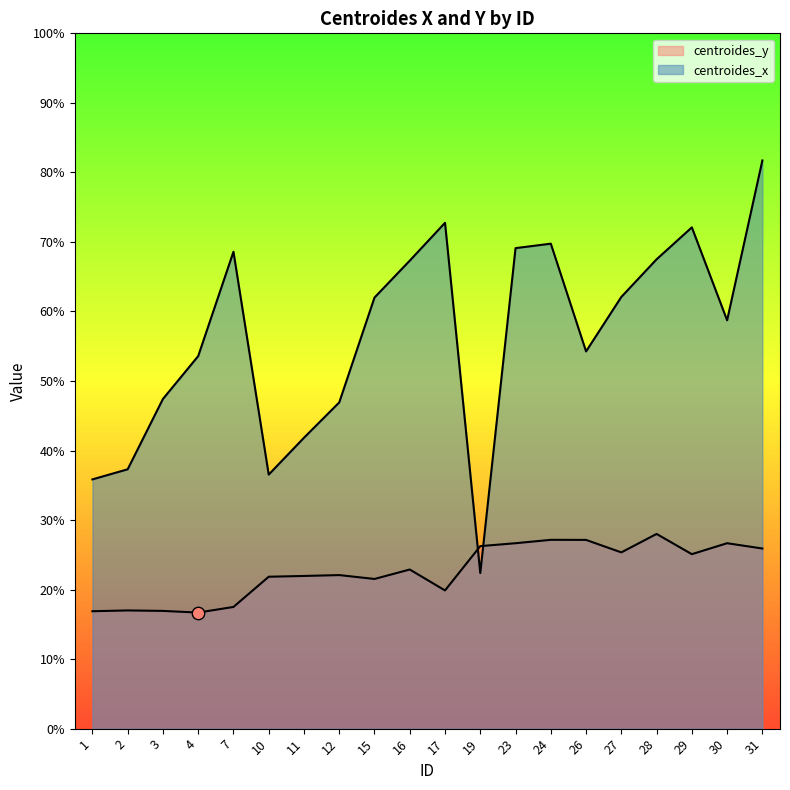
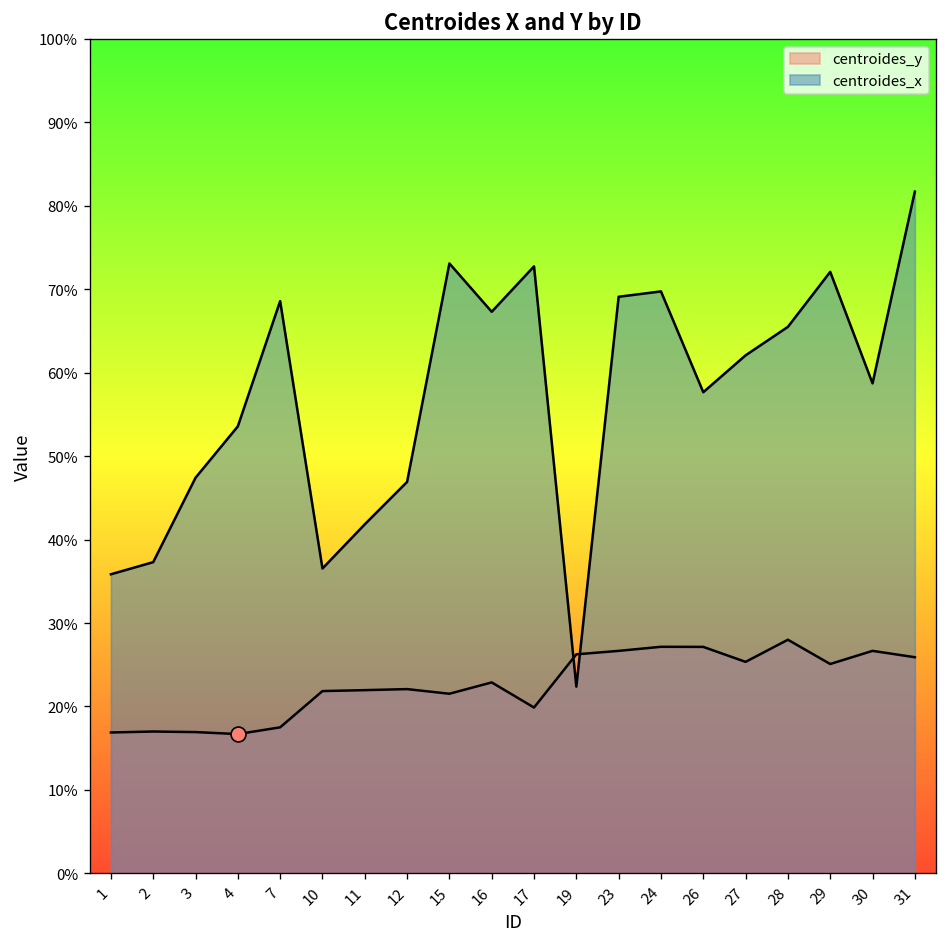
  {
    "centroides_x": {
      "1": "36%",
      "2": "37%",
      "3": "47%",
      "4": "54%",
      "7": "69%",
      "10": "37%",
      "11": "42%",
      "12": "47%",
-     "15": "62%",
+     "15": "73%",
      "16": "67%",
      "17": "73%",
      "19": "22%",
      "23": "69%",
      "24": "70%",
-     "26": "54%",
+     "26": "58%",
      "27": "62%",
-     "28": "68%",
+     "28": "66%",
      "29": "72%",
      "30": "59%",
      "31": "82%"
    }
  }
